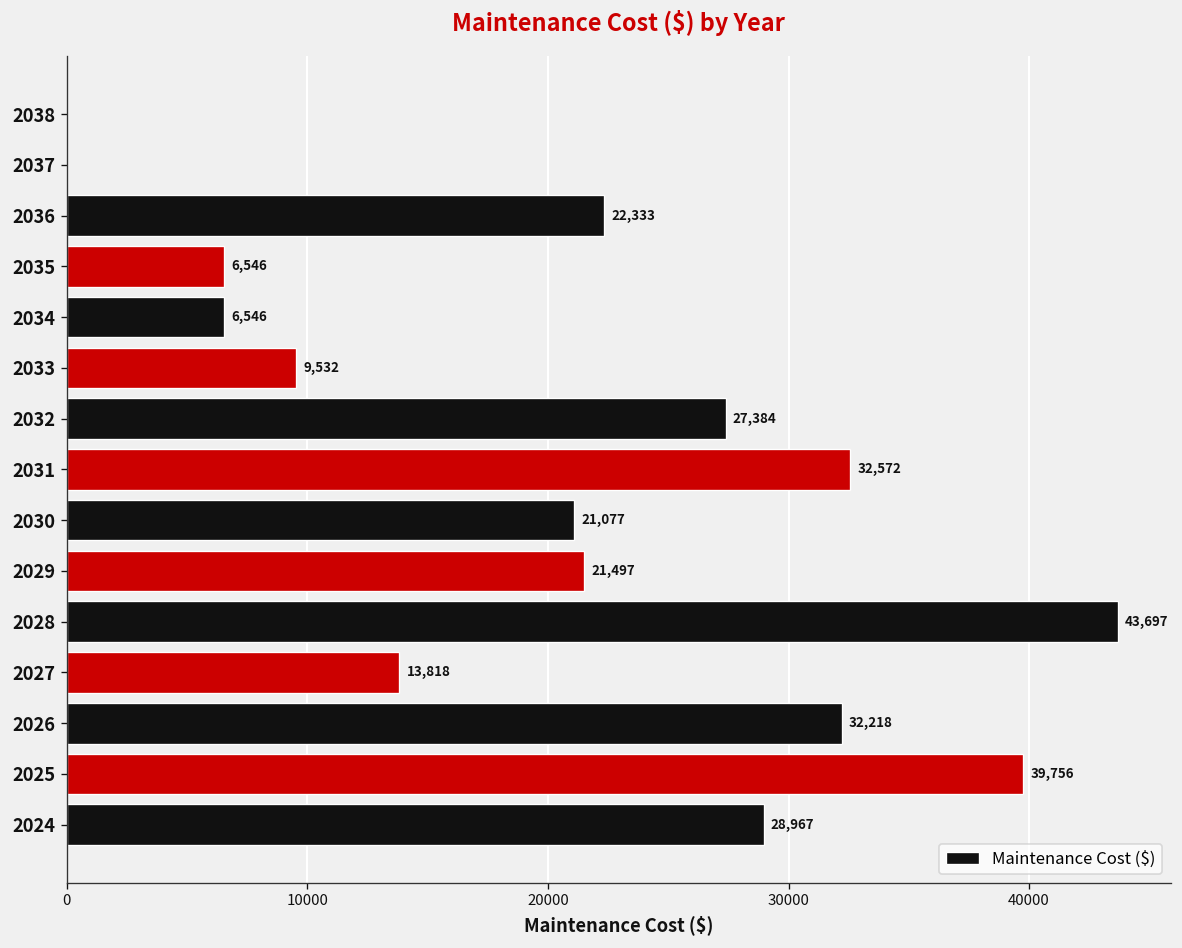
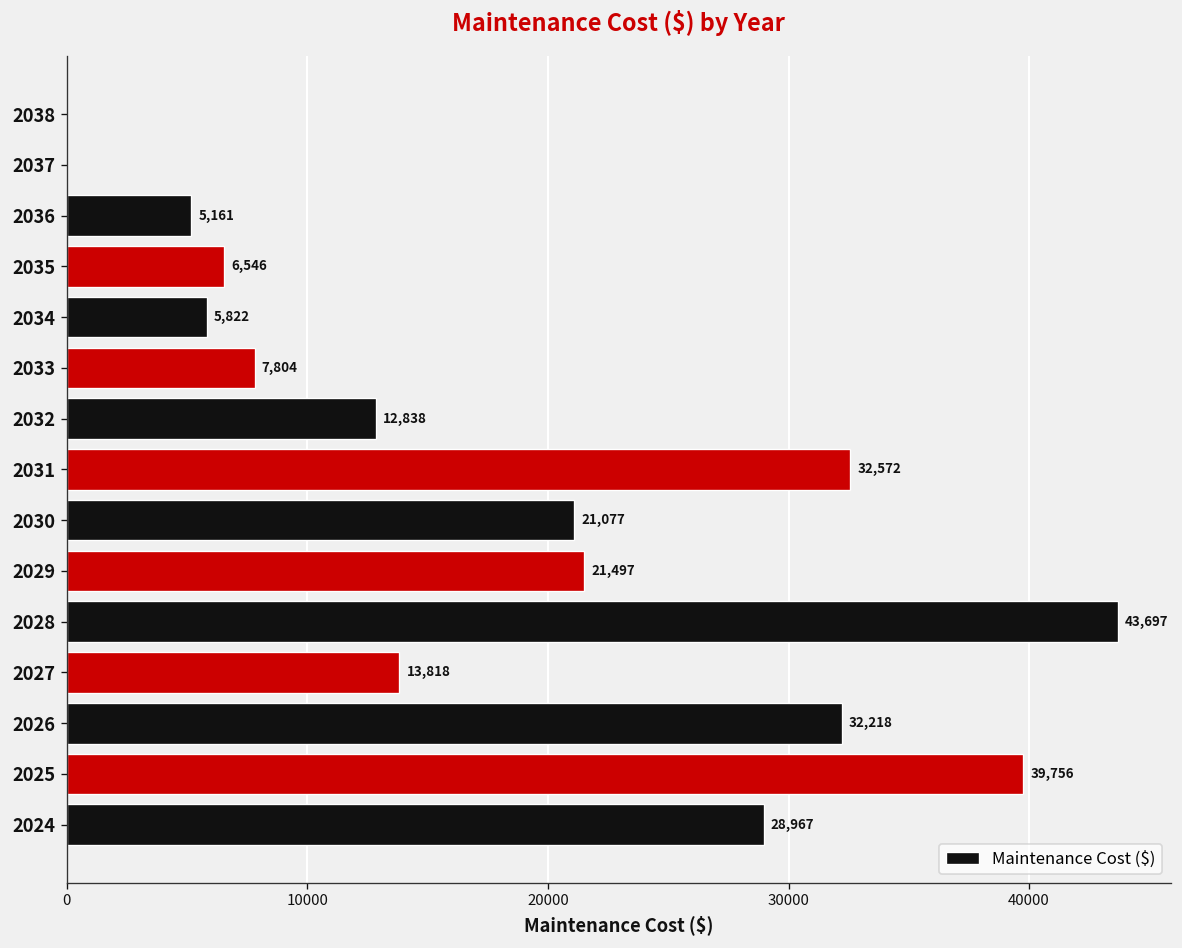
  {
-   "2036": "22,333",
+   "2036": "5,161",
    "2035": "6,546",
-   "2034": "6,546",
-   "2033": "9,532",
-   "2032": "27,384",
+   "2034": "5,822",
+   "2033": "7,804",
+   "2032": "12,838",
    "2031": "32,572",
    "2030": "21,077",
    "2029": "21,497",
    "2028": "43,697",
    "2027": "13,818",
    "2026": "32,218",
    "2025": "39,756",
    "2024": "28,967"
  }
